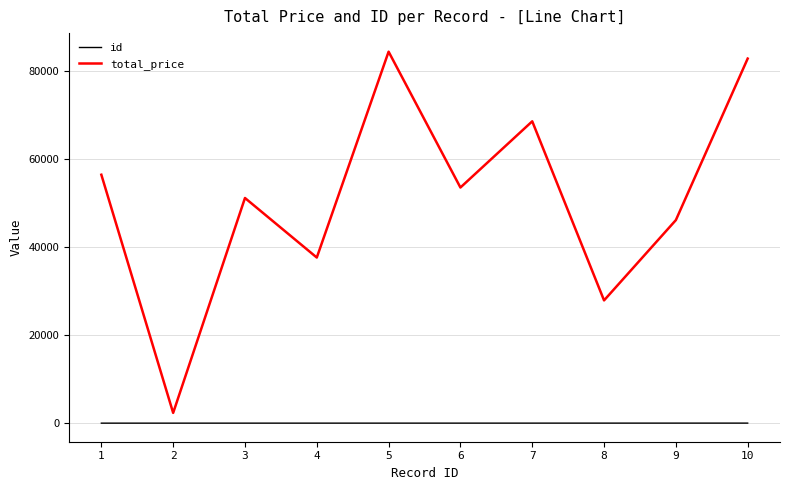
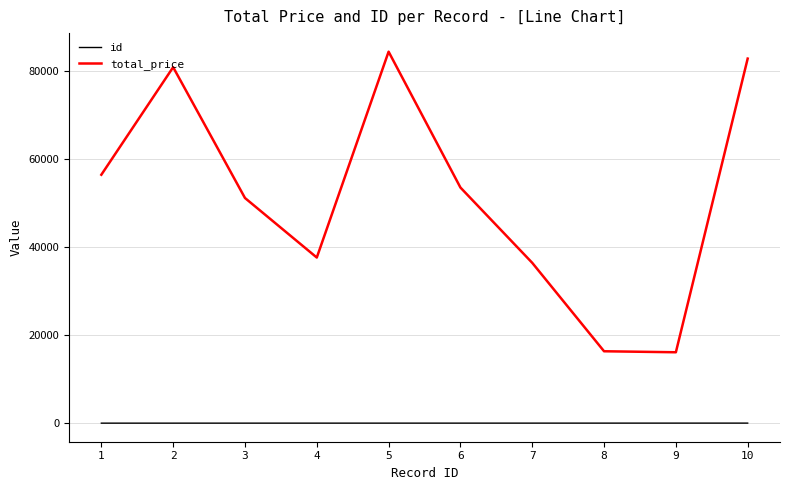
  {
    "id": {
      "1": 0,
      "2": 0,
      "3": 0,
      "4": 0,
      "5": 0,
      "6": 0,
      "7": 0,
      "8": 0,
      "9": 0,
      "10": 0
    },
    "total_price": {
      "1": 57000,
-     "2": 2000,
+     "2": 81000,
      "3": 51000,
      "4": 38000,
      "5": 84000,
      "6": 54000,
-     "7": 69000,
-     "8": 28000,
-     "9": 46000,
+     "7": 36000,
+     "8": 16000,
+     "9": 16000,
      "10": 83000
    }
  }
